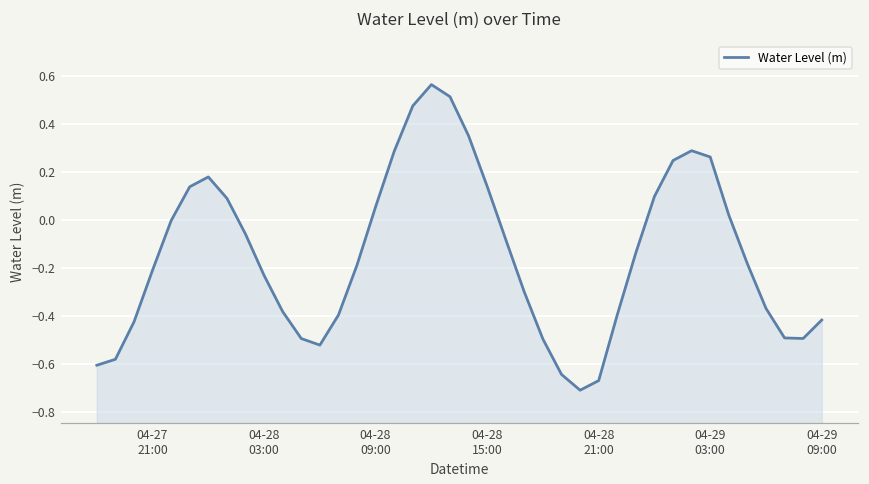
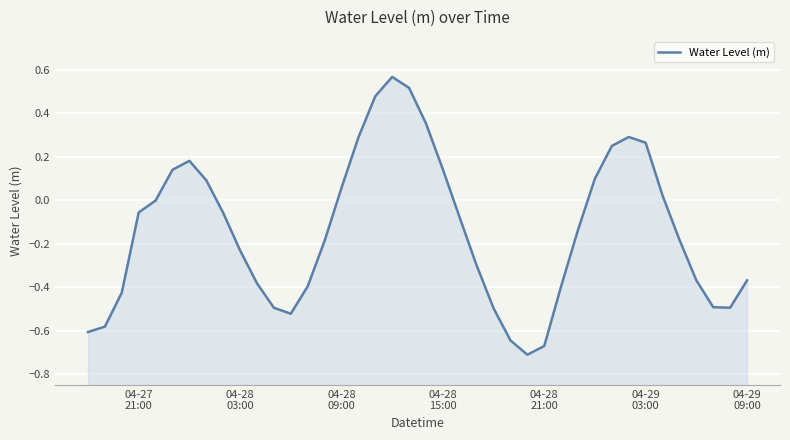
  {
-   "04-27 21:00": -0.21,
+   "04-27 21:00": -0.06,
    "04-28 03:00": -0.23,
    "04-28 09:00": 0.06,
    "04-28 15:00": 0.14,
    "04-28 21:00": -0.67,
    "04-29 03:00": 0.26,
-   "04-29 09:00": -0.42
+   "04-29 09:00": -0.37
  }
